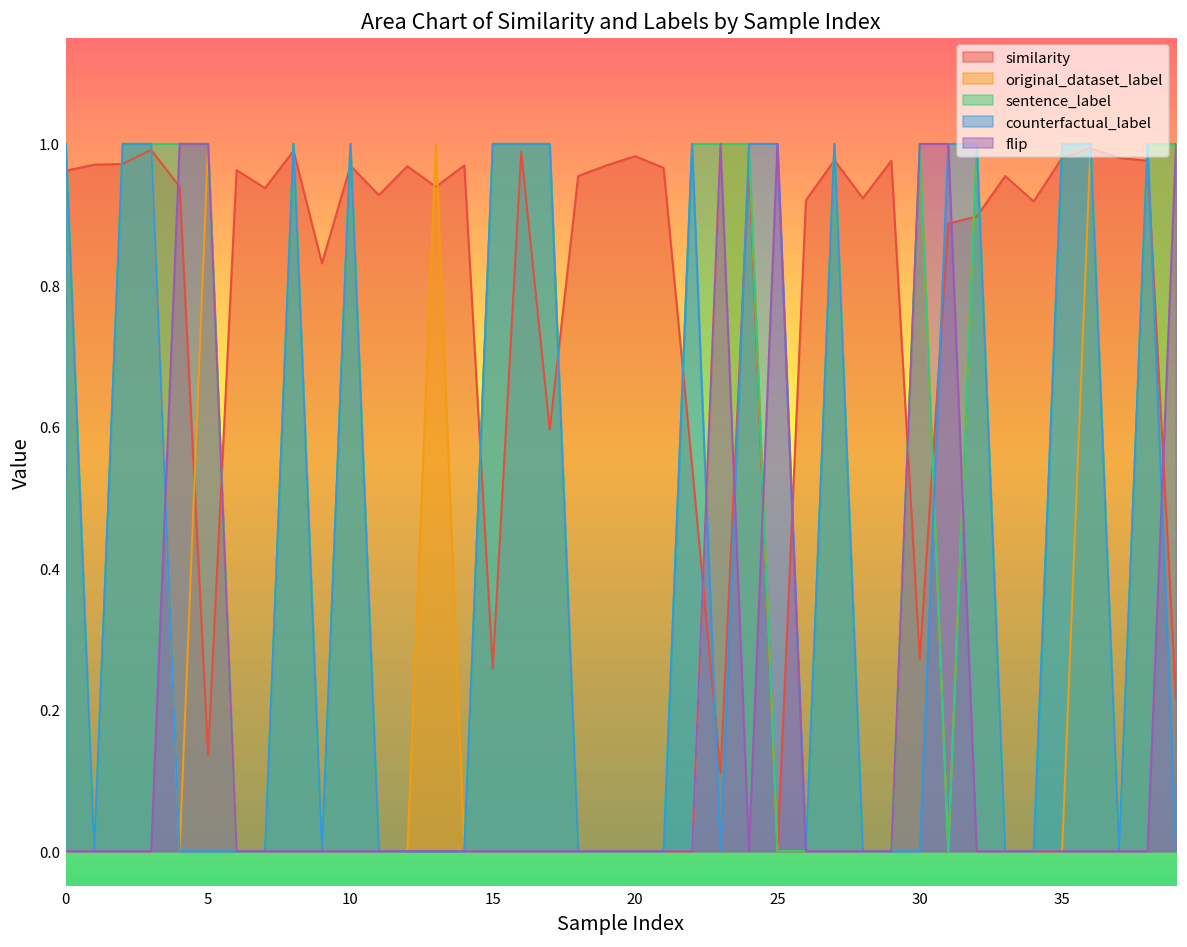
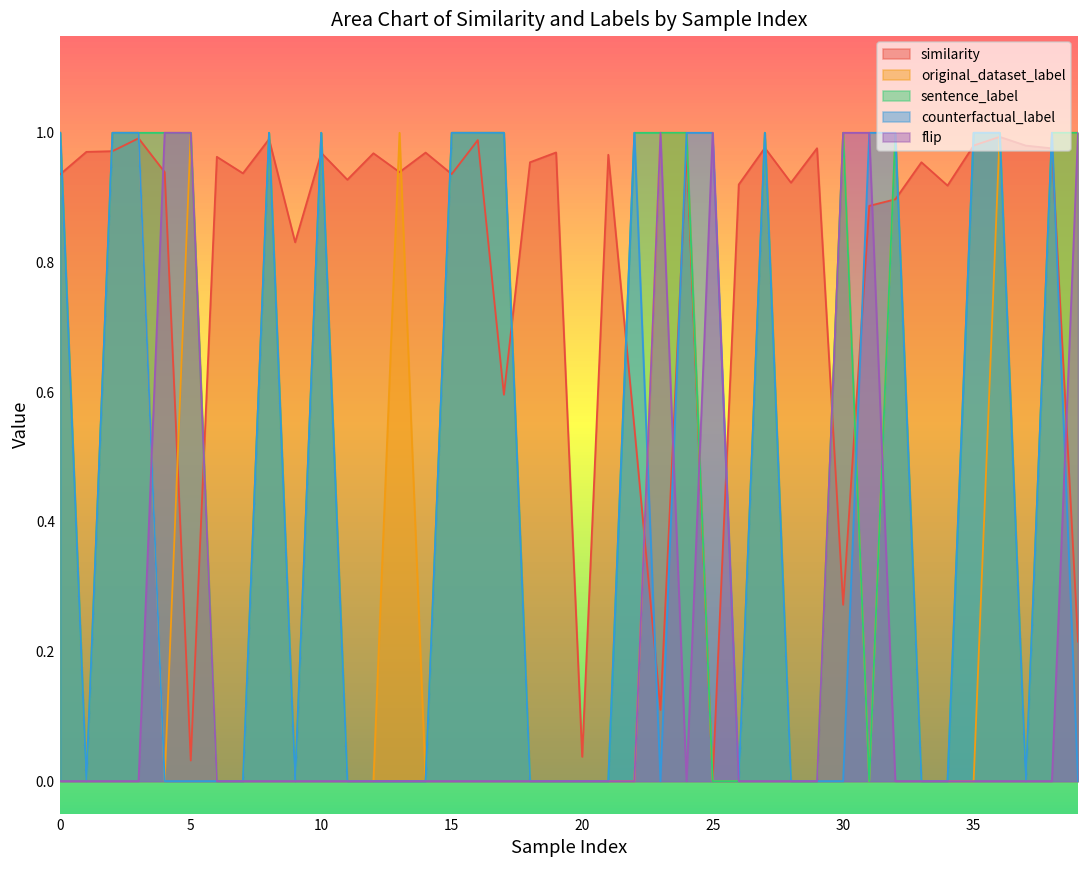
  {
    "similarity": {
-     "0": 0.96,
-     "5": 0.14,
+     "0": 0.94,
+     "5": 0.03,
      "10": 0.97,
-     "15": 0.26,
-     "20": 0.98,
+     "15": 0.94,
+     "20": 0.04,
      "30": 0.27
    },
    "counterfactual_label": {
      "5": 0.00,
      "30": 0.00
    },
    "flip": {
      "0": 0.00,
      "10": 0.00,
      "15": 0.00
    }
  }
